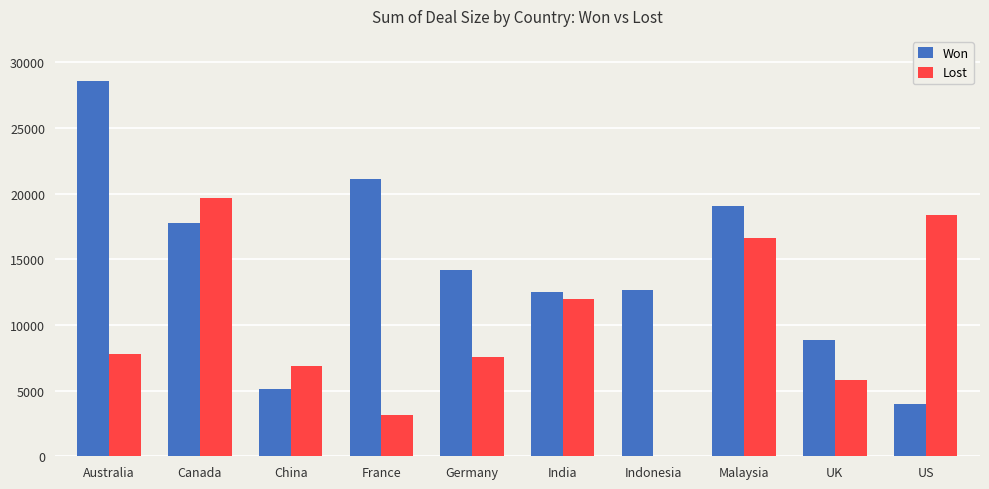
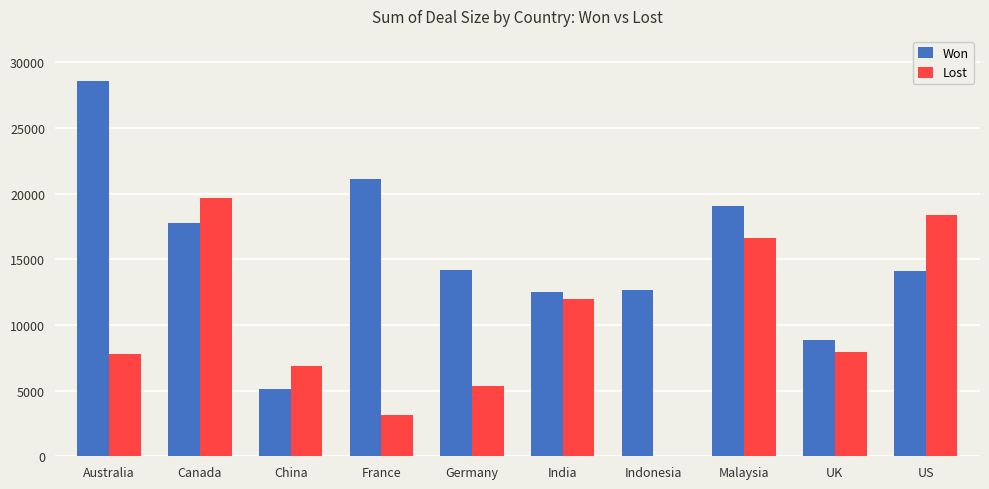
  {
    "Won": {
      "Australia": 28600,
      "Canada": 17800,
      "China": 5100,
      "France": 21100,
      "Germany": 14200,
      "India": 12500,
      "Indonesia": 12700,
      "Malaysia": 19100,
      "UK": 8900,
-     "US": 4000
+     "US": 14100
    },
    "Lost": {
      "Australia": 7800,
      "Canada": 19600,
      "China": 6900,
      "France": 3200,
-     "Germany": 7500,
+     "Germany": 5400,
      "India": 12000,
      "Indonesia": 0,
      "Malaysia": 16600,
-     "UK": 5800,
+     "UK": 7900,
      "US": 18300
    }
  }
